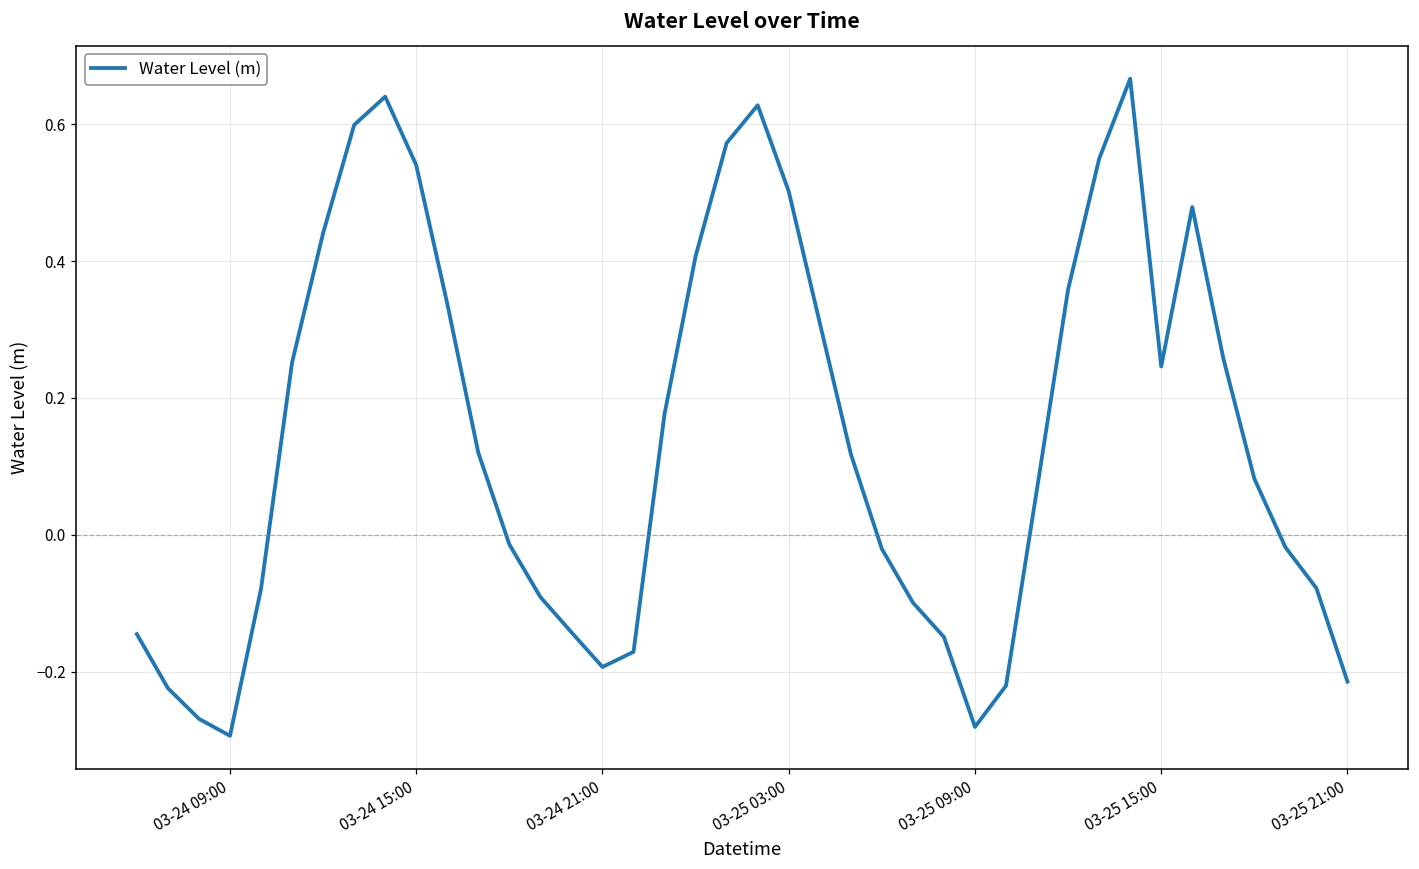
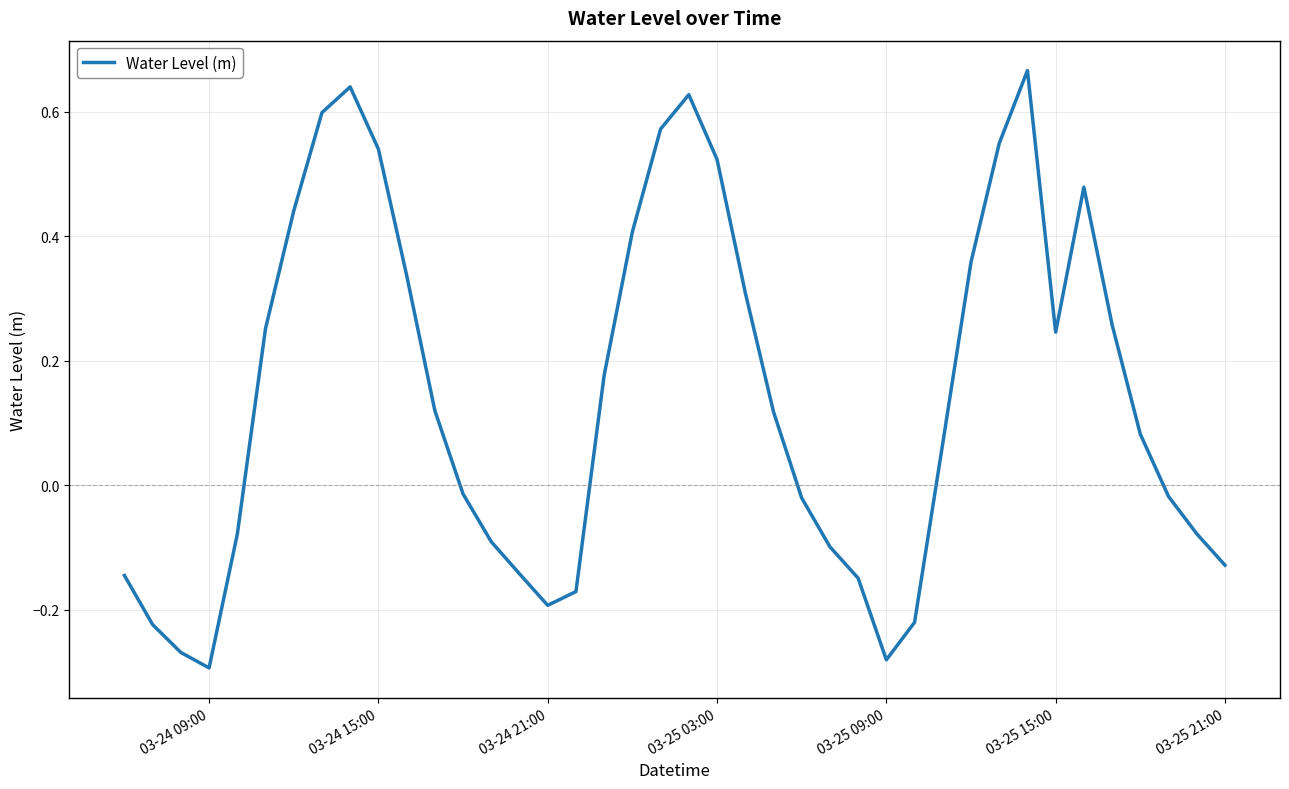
  {
    "03-24 09:00": -0.29,
    "03-24 15:00": 0.54,
    "03-24 21:00": -0.19,
-   "03-25 03:00": 0.50,
+   "03-25 03:00": 0.52,
    "03-25 09:00": -0.28,
    "03-25 15:00": 0.25,
-   "03-25 21:00": -0.21
+   "03-25 21:00": -0.13
  }
